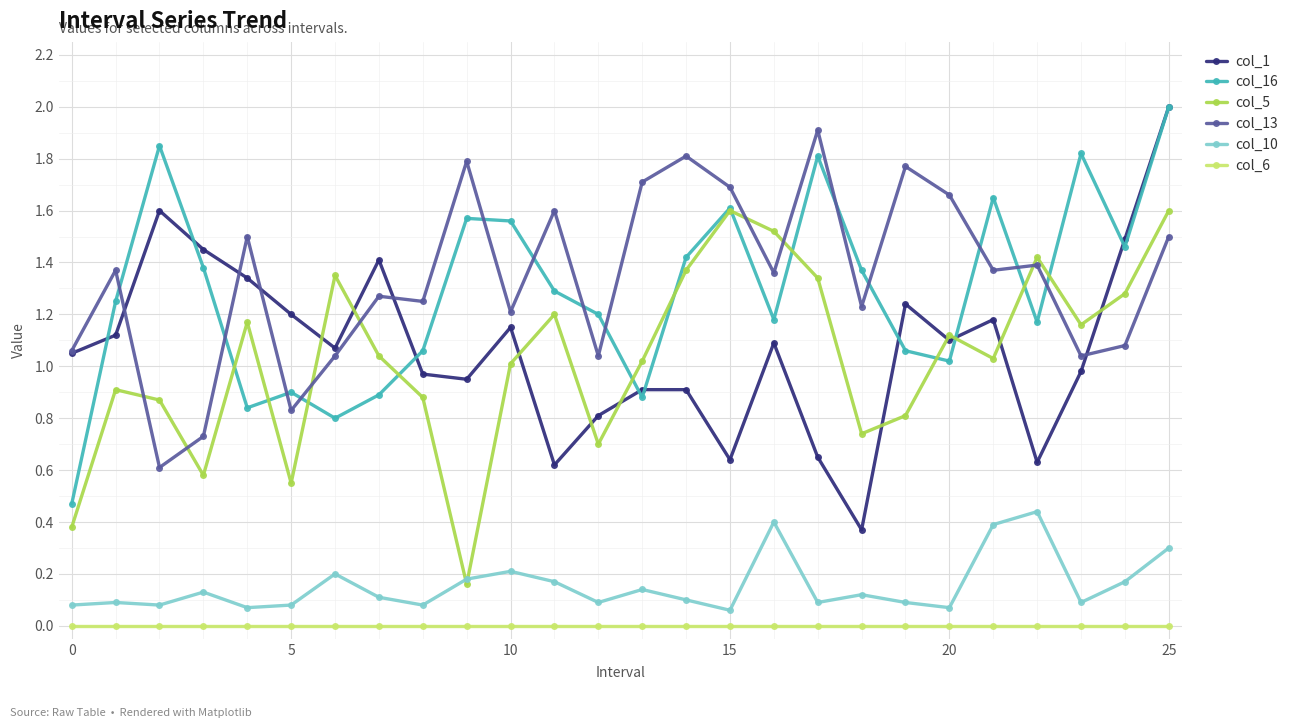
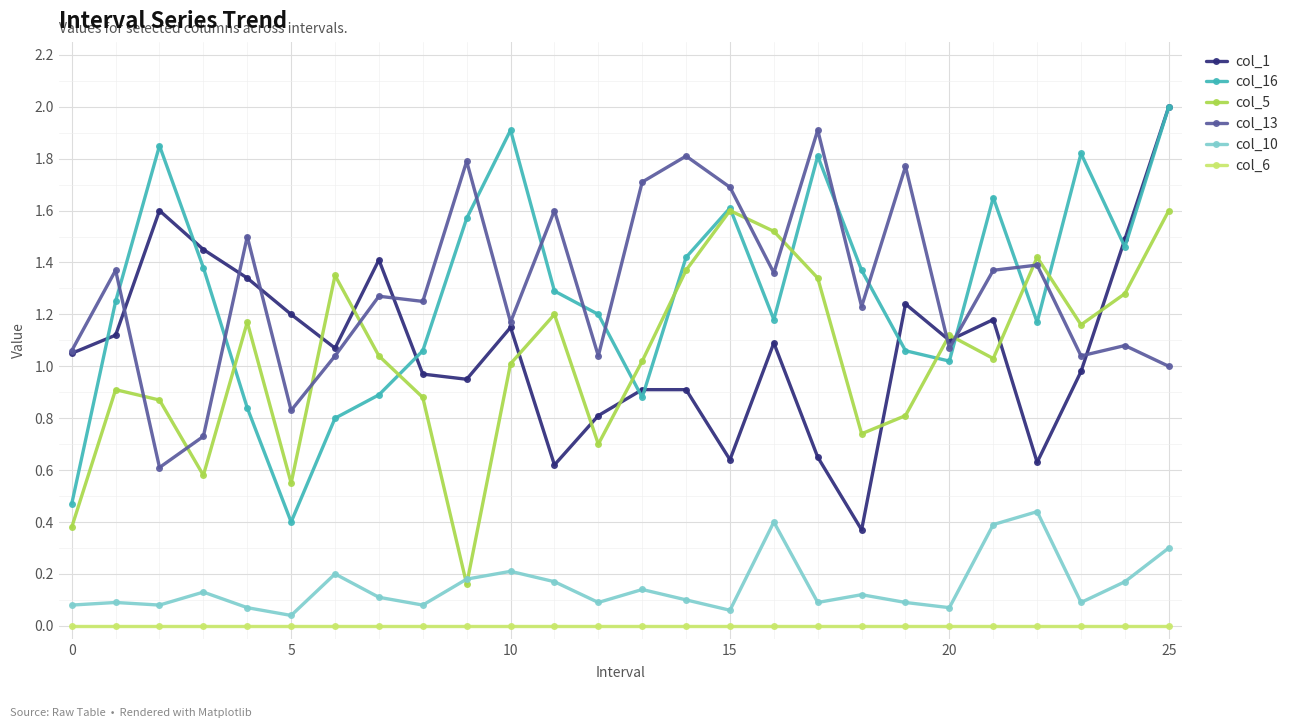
  {
    "col_1": {
      "0": 1.05,
      "5": 1.20,
      "10": 1.15,
      "15": 0.64,
      "20": 1.10
    },
    "col_16": {
      "0": 0.47,
-     "5": 0.9,
-     "10": 1.56,
+     "5": 0.4,
+     "10": 1.91,
      "15": 1.61,
      "20": 1.02
    },
    "col_13": {
      "0": 1.06,
      "5": 0.83,
-     "10": 1.21,
+     "10": 1.17,
      "15": 1.69,
-     "20": 1.66,
-     "25": 1.5
+     "20": 1.07,
+     "25": 1.0
    },
    "col_10": {
      "0": 0.08,
-     "5": 0.08,
+     "5": 0.04,
      "10": 0.21,
      "15": 0.06,
      "20": 0.07,
      "25": 0.30
    }
  }
